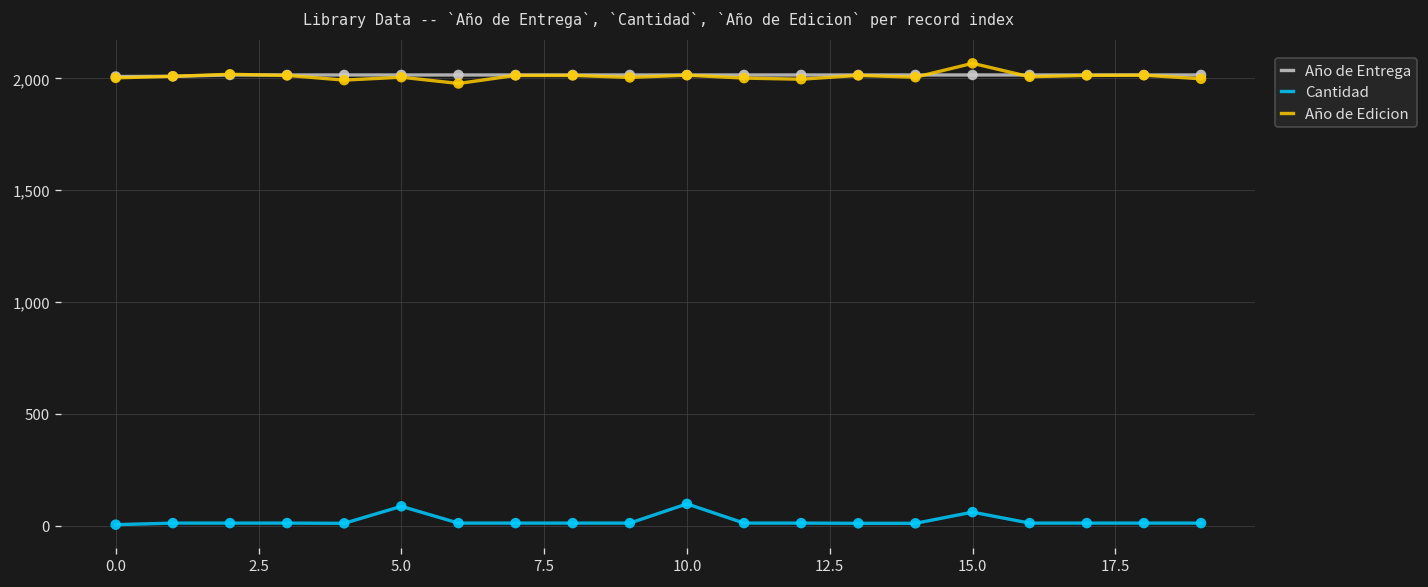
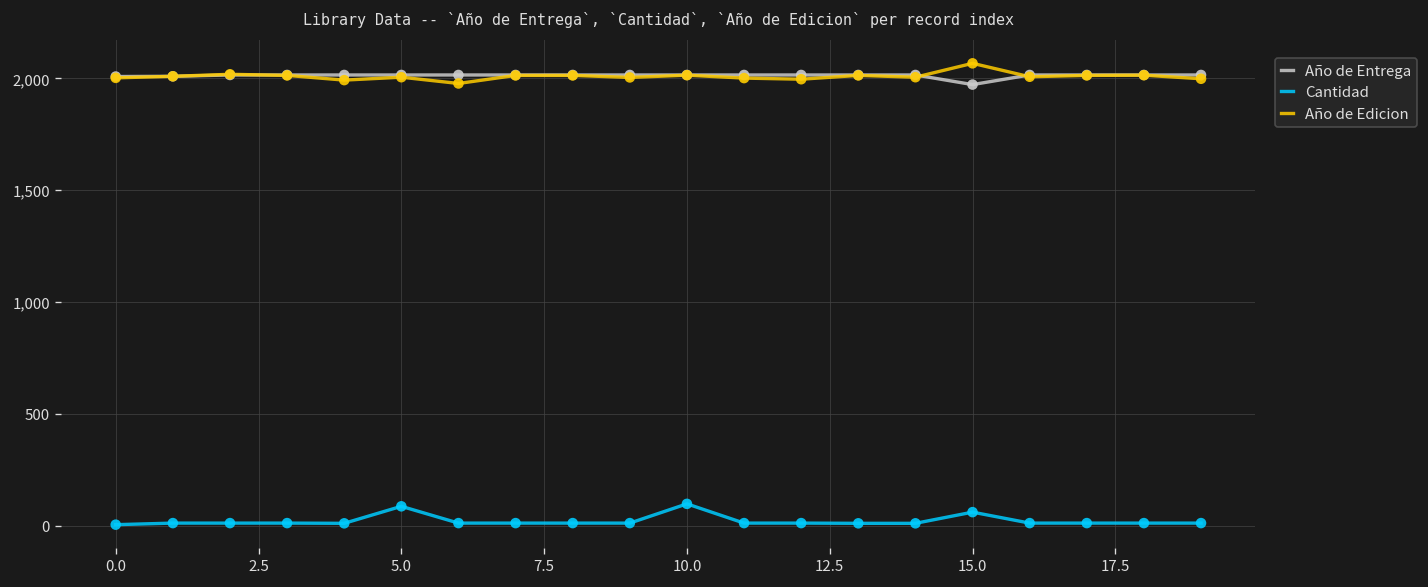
  {
    "Año de Entrega": {
-     "15.0": "2,020"
+     "15.0": "1,970"
    },
    "Cantidad": {
      "0.0": "10",
      "5.0": "90",
      "10.0": "100",
      "15.0": "60"
    },
    "Año de Edicion": {
      "15.0": "2,070"
    }
  }
